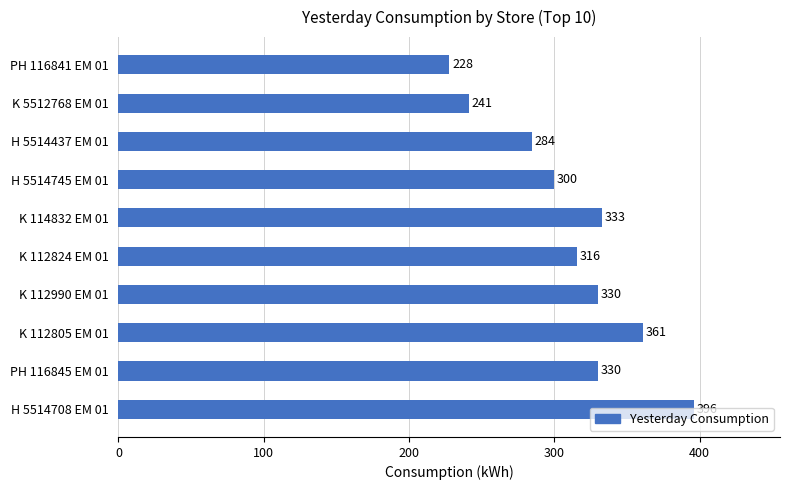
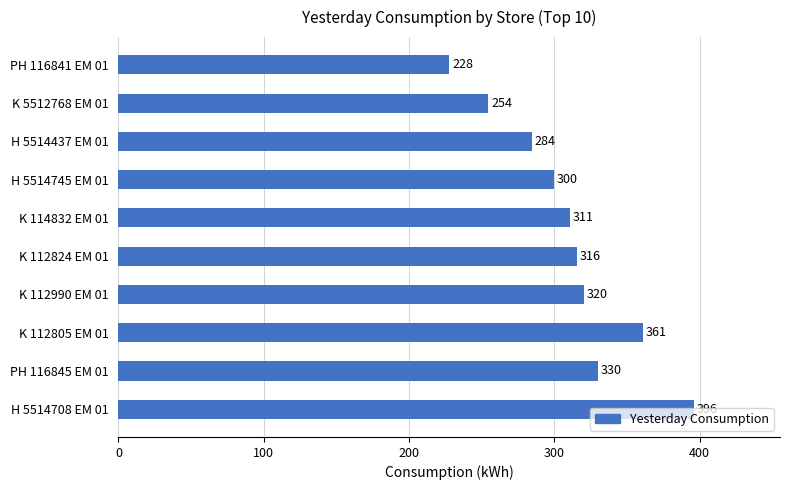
  {
    "PH 116841 EM 01": 228,
-   "K 5512768 EM 01": 241,
+   "K 5512768 EM 01": 254,
    "H 5514437 EM 01": 284,
    "H 5514745 EM 01": 300,
-   "K 114832 EM 01": 333,
+   "K 114832 EM 01": 311,
    "K 112824 EM 01": 316,
-   "K 112990 EM 01": 330,
+   "K 112990 EM 01": 320,
    "K 112805 EM 01": 361,
    "PH 116845 EM 01": 330
  }
